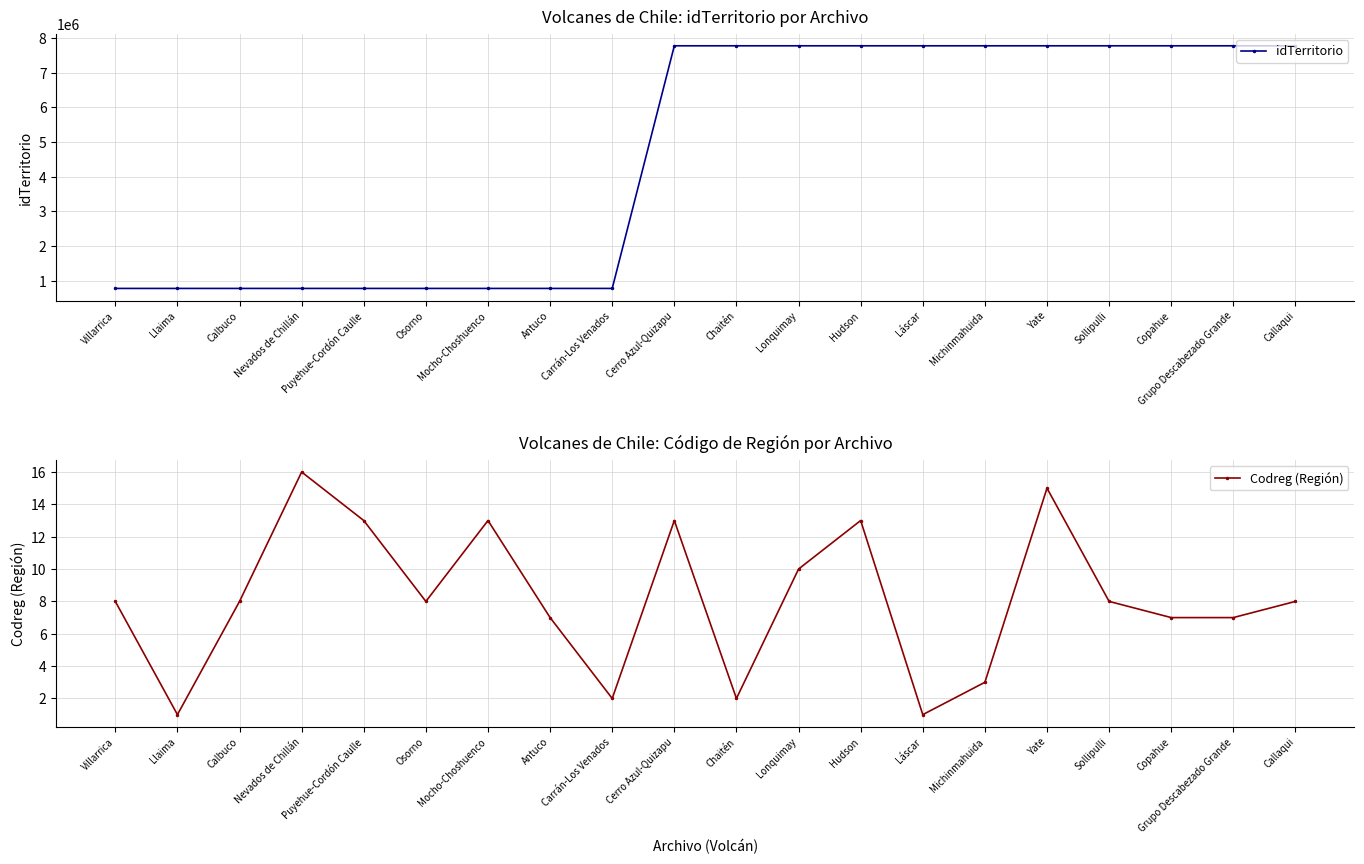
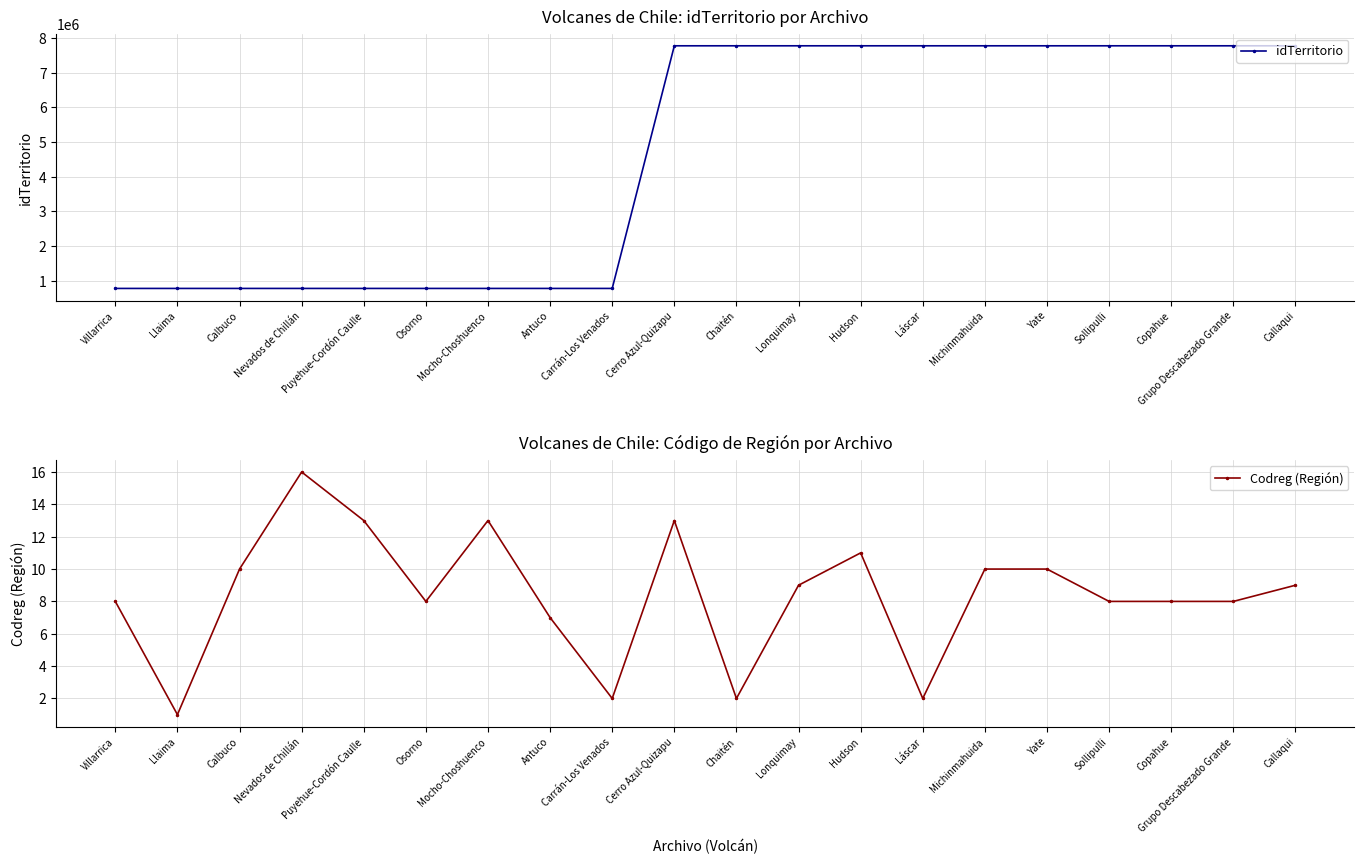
  {
    "Volcanes de Chile: idTerritorio por Archivo": {
      "Villarrica": 800000,
      "Llaima": 800000,
      "Calbuco": 800000,
      "Nevados de Chillán": 800000,
      "Puyehue-Cordón Caulle": 800000,
      "Osorno": 800000,
      "Mocho-Choshuenco": 800000,
      "Antuco": 800000,
      "Carrán-Los Venados": 800000,
      "Cerro Azul-Quizapu": 7800000,
      "Chaitén": 7800000,
      "Lonquimay": 7800000,
      "Hudson": 7800000,
      "Láscar": 7800000,
      "Michinmahuida": 7800000,
      "Yate": 7800000,
      "Sollipulli": 7800000,
      "Copahue": 7800000,
      "Grupo Descabezado Grande": 7800000
    },
    "Volcanes de Chile: Código de Región por Archivo": {
      "Villarrica": 8,
      "Llaima": 1,
-     "Calbuco": 8,
+     "Calbuco": 10,
      "Nevados de Chillán": 16,
      "Puyehue-Cordón Caulle": 13,
      "Osorno": 8,
      "Mocho-Choshuenco": 13,
      "Antuco": 7,
      "Carrán-Los Venados": 2,
      "Cerro Azul-Quizapu": 13,
      "Chaitén": 2,
-     "Lonquimay": 10,
-     "Hudson": 13,
-     "Láscar": 1,
-     "Michinmahuida": 3,
-     "Yate": 15,
+     "Lonquimay": 9,
+     "Hudson": 11,
+     "Láscar": 2,
+     "Michinmahuida": 10,
+     "Yate": 10,
      "Sollipulli": 8,
-     "Copahue": 7,
-     "Grupo Descabezado Grande": 7,
-     "Callaqui": 8
+     "Copahue": 8,
+     "Grupo Descabezado Grande": 8,
+     "Callaqui": 9
    }
  }
